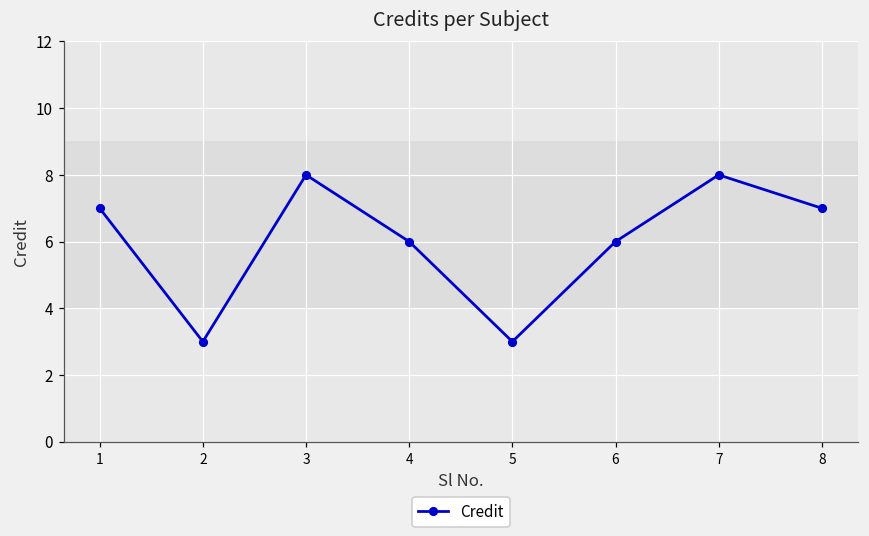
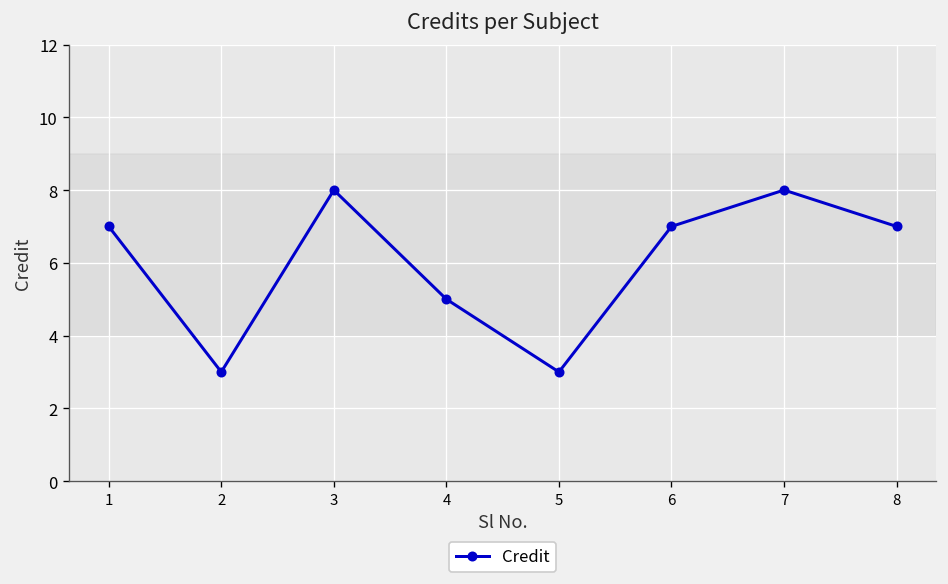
  {
    "1": 7,
    "2": 3,
    "3": 8,
-   "4": 6,
+   "4": 5,
    "5": 3,
-   "6": 6,
+   "6": 7,
    "7": 8,
    "8": 7
  }
